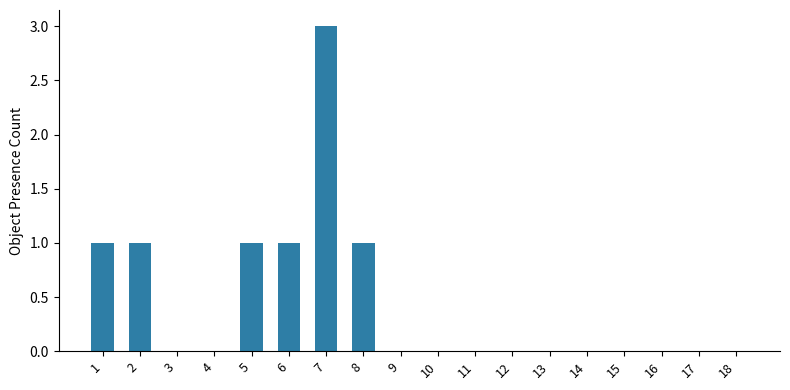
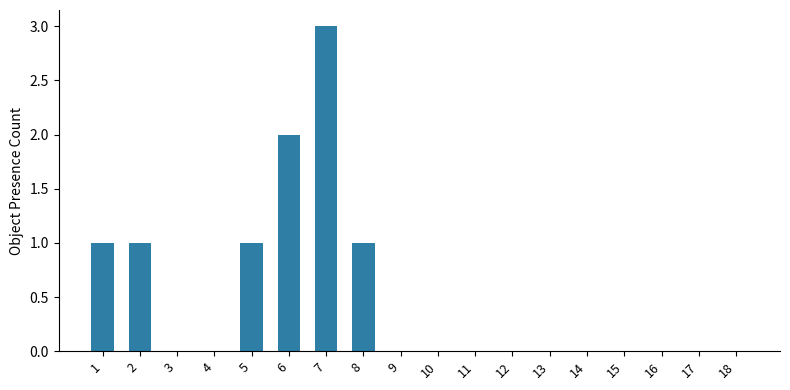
  {
    "1": 1,
    "2": 1,
    "3": 0,
    "4": 0,
    "5": 1,
-   "6": 1,
+   "6": 2,
    "7": 3,
    "8": 1,
    "9": 0,
    "10": 0,
    "11": 0,
    "12": 0,
    "13": 0,
    "14": 0,
    "15": 0,
    "16": 0,
    "17": 0,
    "18": 0
  }
